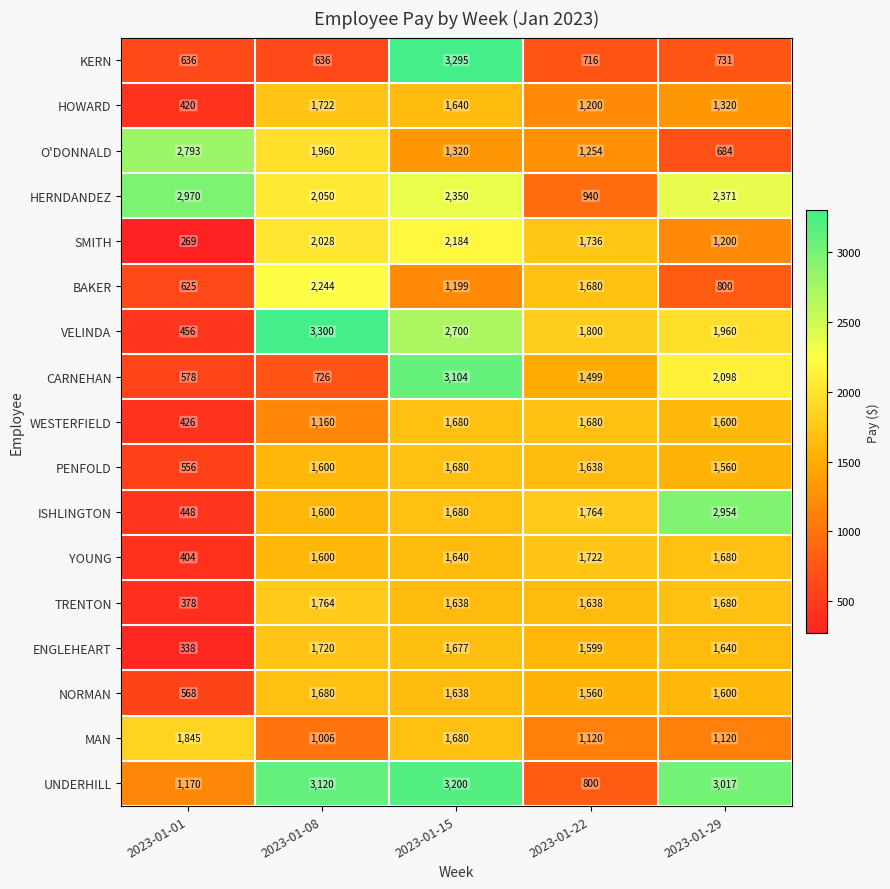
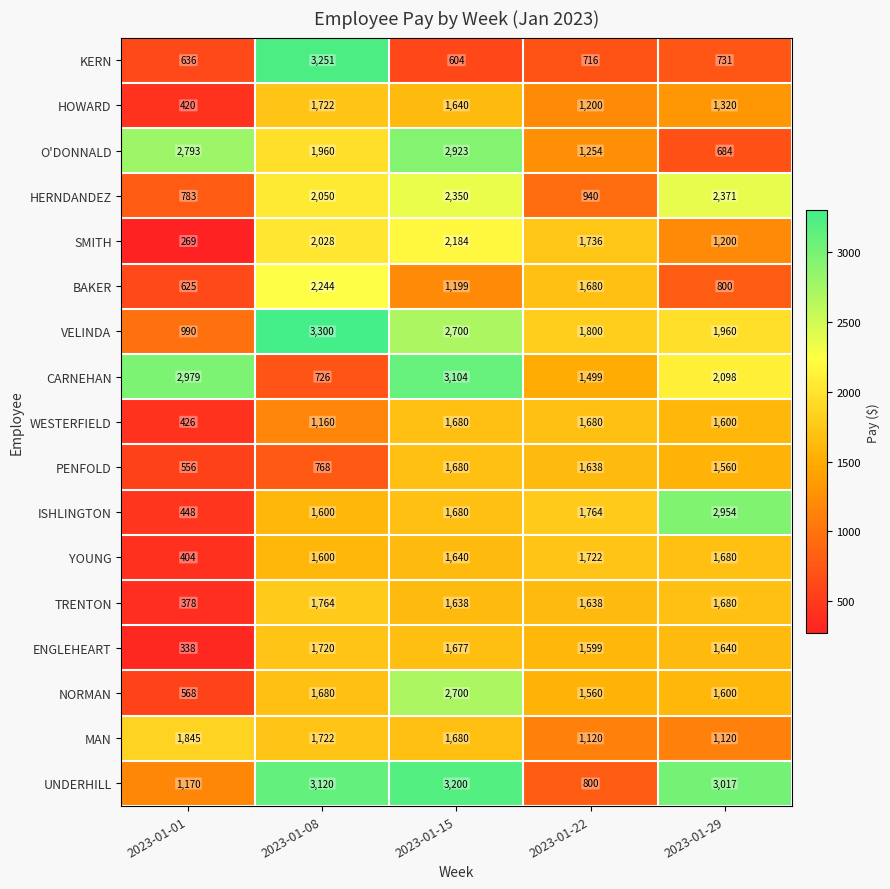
  {
    "KERN": {
-     "2023-01-08": "636",
-     "2023-01-15": "3,295"
+     "2023-01-08": "3,251",
+     "2023-01-15": "604"
    },
    "O'DONNALD": {
-     "2023-01-15": "1,320"
+     "2023-01-15": "2,923"
    },
    "HERNDANDEZ": {
-     "2023-01-01": "2,970"
+     "2023-01-01": "783"
    },
    "VELINDA": {
-     "2023-01-01": "456"
+     "2023-01-01": "990"
    },
    "CARNEHAN": {
-     "2023-01-01": "578"
+     "2023-01-01": "2,979"
    },
    "PENFOLD": {
-     "2023-01-08": "1,600"
+     "2023-01-08": "768"
    },
    "NORMAN": {
-     "2023-01-15": "1,638"
+     "2023-01-15": "2,700"
    },
    "MAN": {
-     "2023-01-08": "1,006"
+     "2023-01-08": "1,722"
    }
  }
